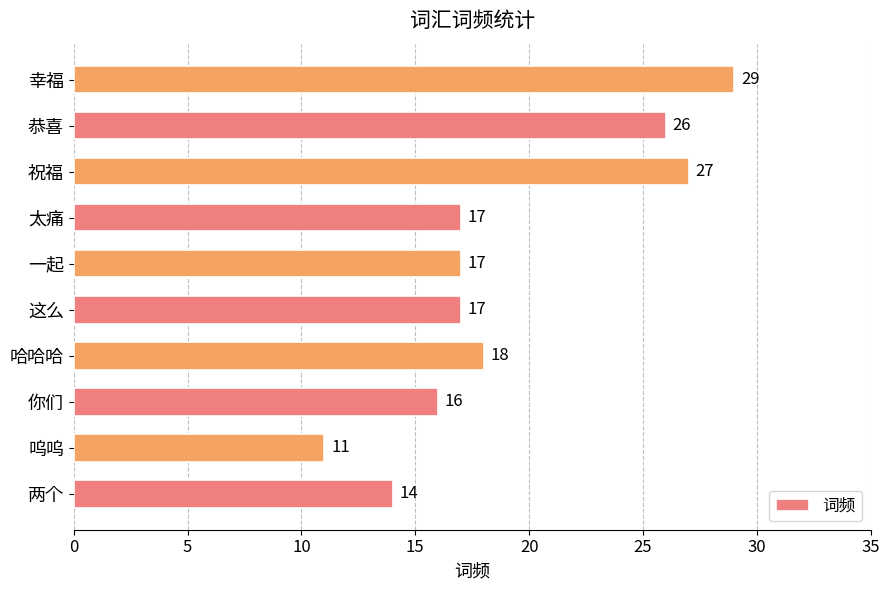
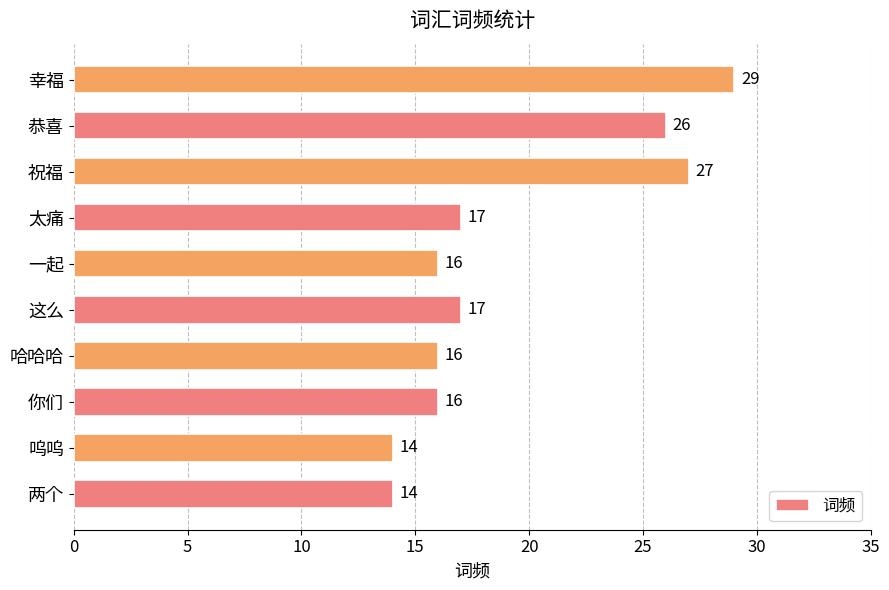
  {
    "幸福": 29,
    "恭喜": 26,
    "祝福": 27,
    "太痛": 17,
-   "一起": 17,
+   "一起": 16,
    "这么": 17,
-   "哈哈哈": 18,
+   "哈哈哈": 16,
    "你们": 16,
-   "呜呜": 11,
+   "呜呜": 14,
    "两个": 14
  }
